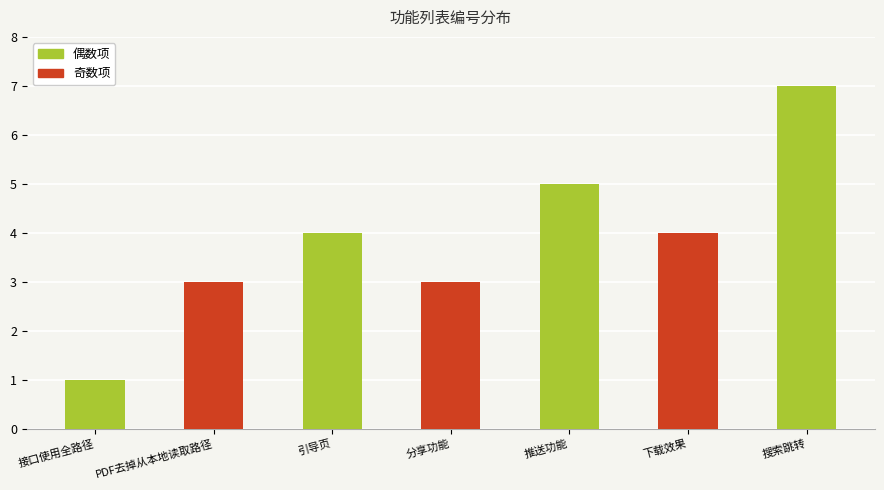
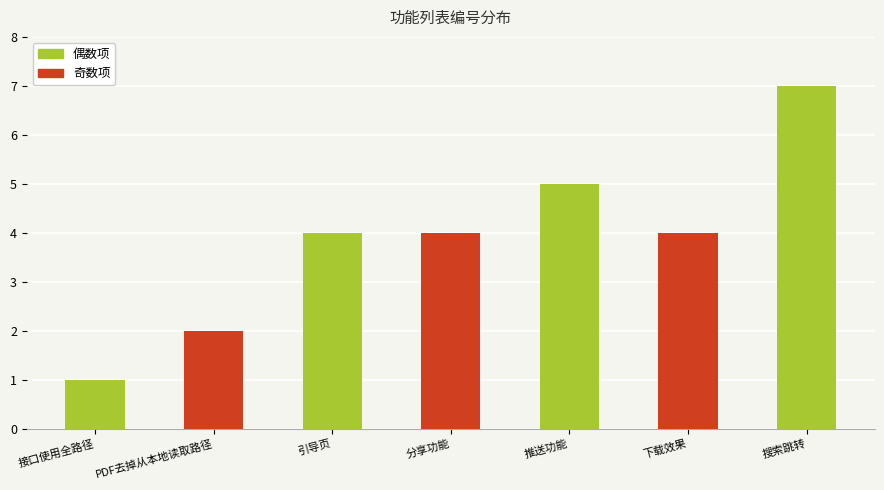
  {
    "接口使用全路径": 1,
-   "PDF去掉从本地读取路径": 3,
+   "PDF去掉从本地读取路径": 2,
    "引导页": 4,
-   "分享功能": 3,
+   "分享功能": 4,
    "推送功能": 5,
    "下载效果": 4,
    "搜索跳转": 7
  }
